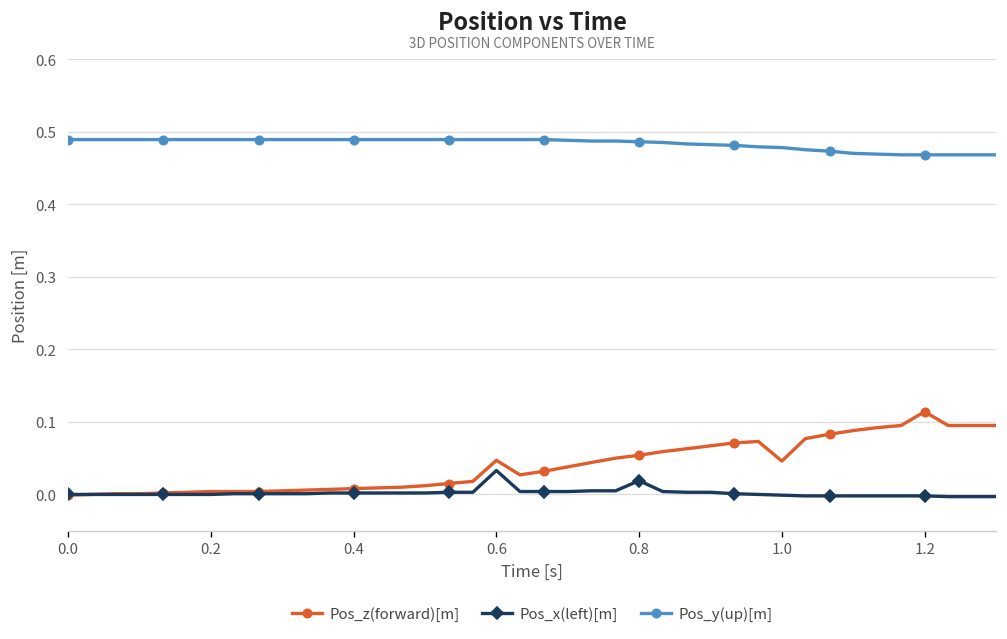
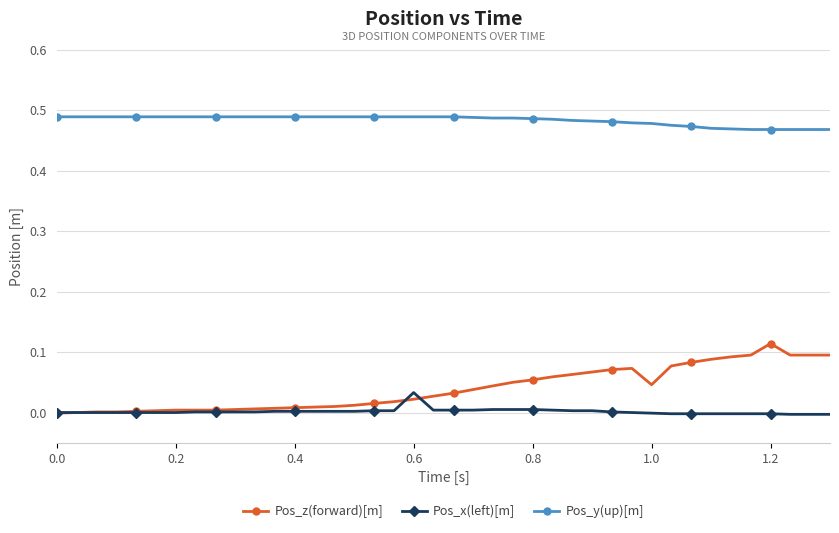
  {
    "Pos_z(forward)[m]": {
      "0.4": 0.01,
-     "0.6": 0.05,
+     "0.6": 0.02,
      "0.8": 0.05,
      "1.0": 0.05,
      "1.2": 0.11
    },
    "Pos_x(left)[m]": {
      "0.4": 0.00,
      "0.6": 0.03,
-     "0.8": 0.02,
+     "0.8": 0.01,
      "1.0": 0.00,
      "1.2": 0.00
    },
    "Pos_y(up)[m]": {
      "0.0": 0.49,
      "0.2": 0.49,
      "0.4": 0.49,
      "0.6": 0.49,
      "0.8": 0.49,
      "1.0": 0.48,
      "1.2": 0.47
    }
  }
